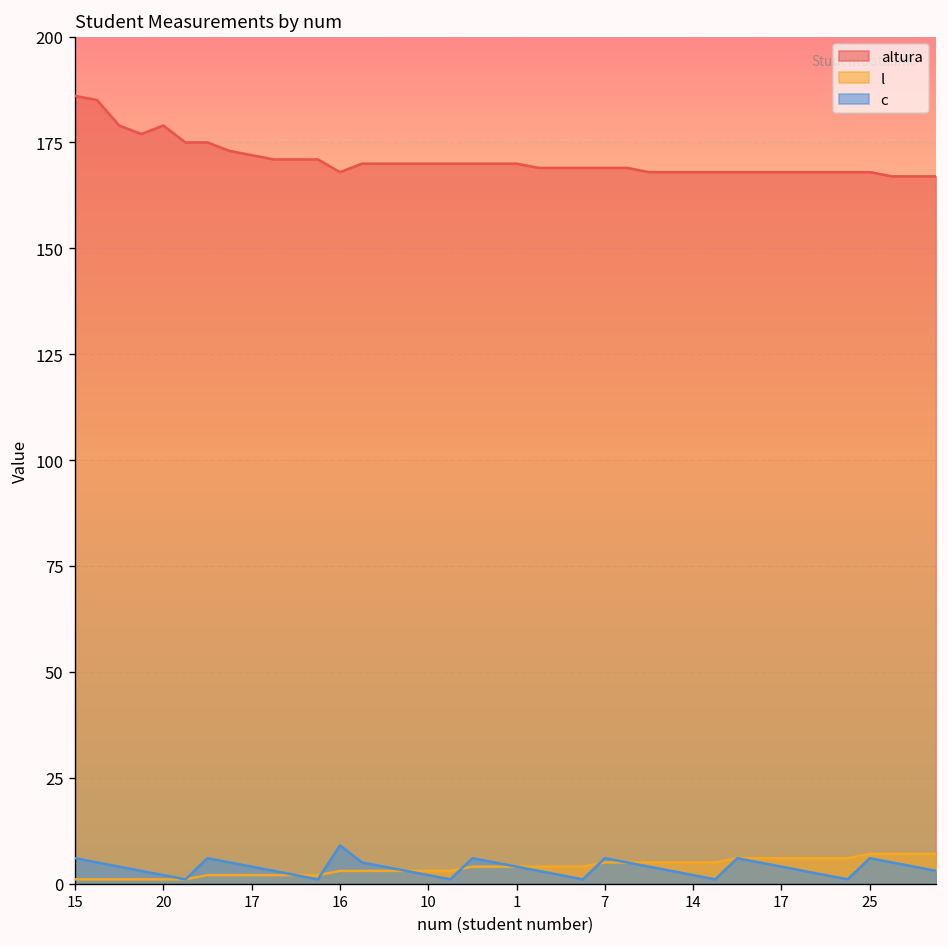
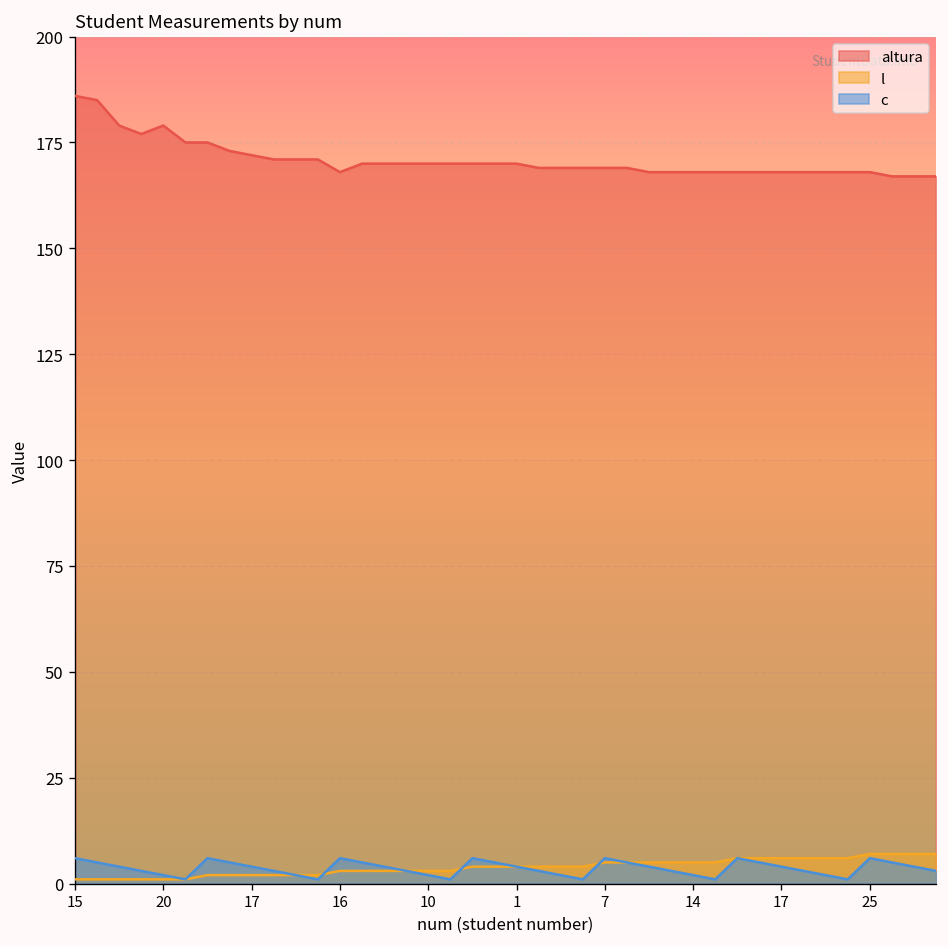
  {
    "altura": {
      "20": 179,
      "16": 168
    },
    "l": {
      "20": 1,
      "16": 3
    },
    "c": {
      "20": 2,
-     "16": 9
+     "16": 6
    }
  }
